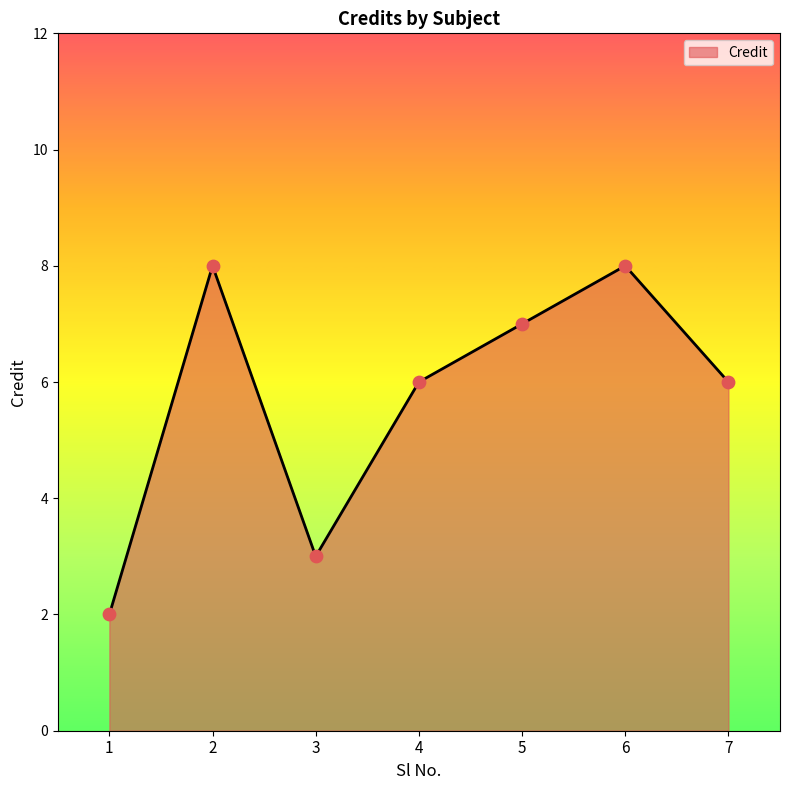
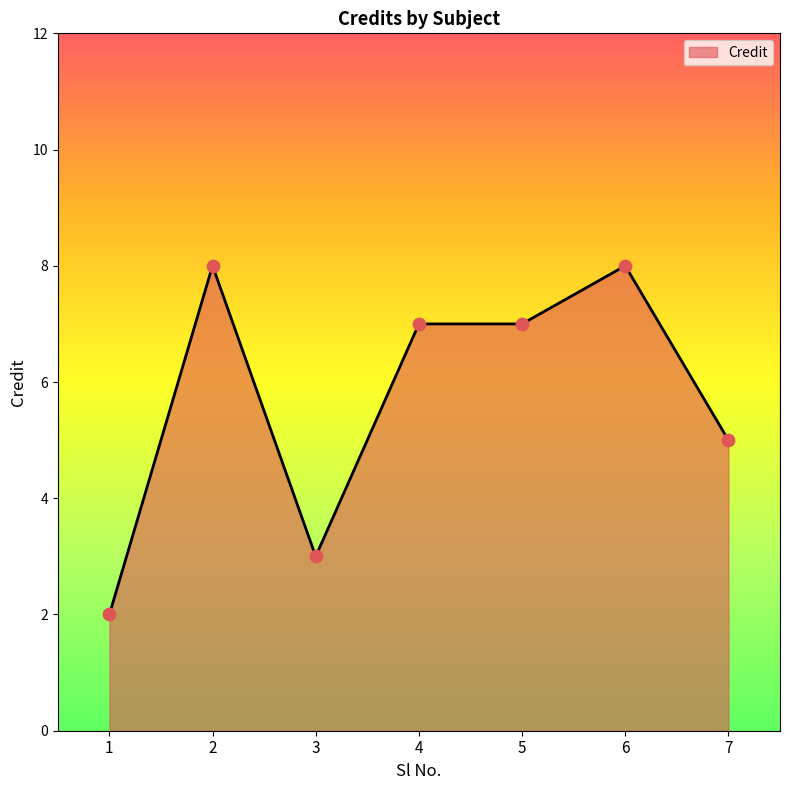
  {
    "1": 2,
    "2": 8,
    "3": 3,
-   "4": 6,
+   "4": 7,
    "5": 7,
    "6": 8,
-   "7": 6
+   "7": 5
  }
